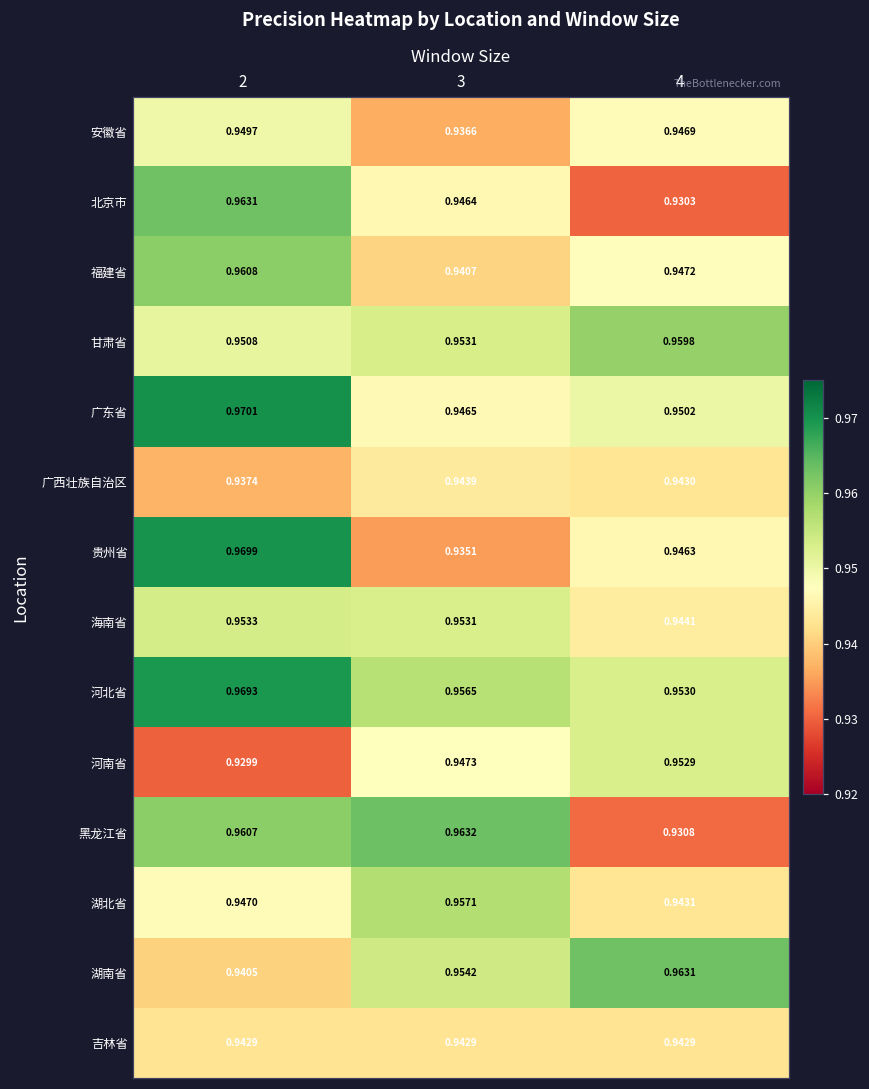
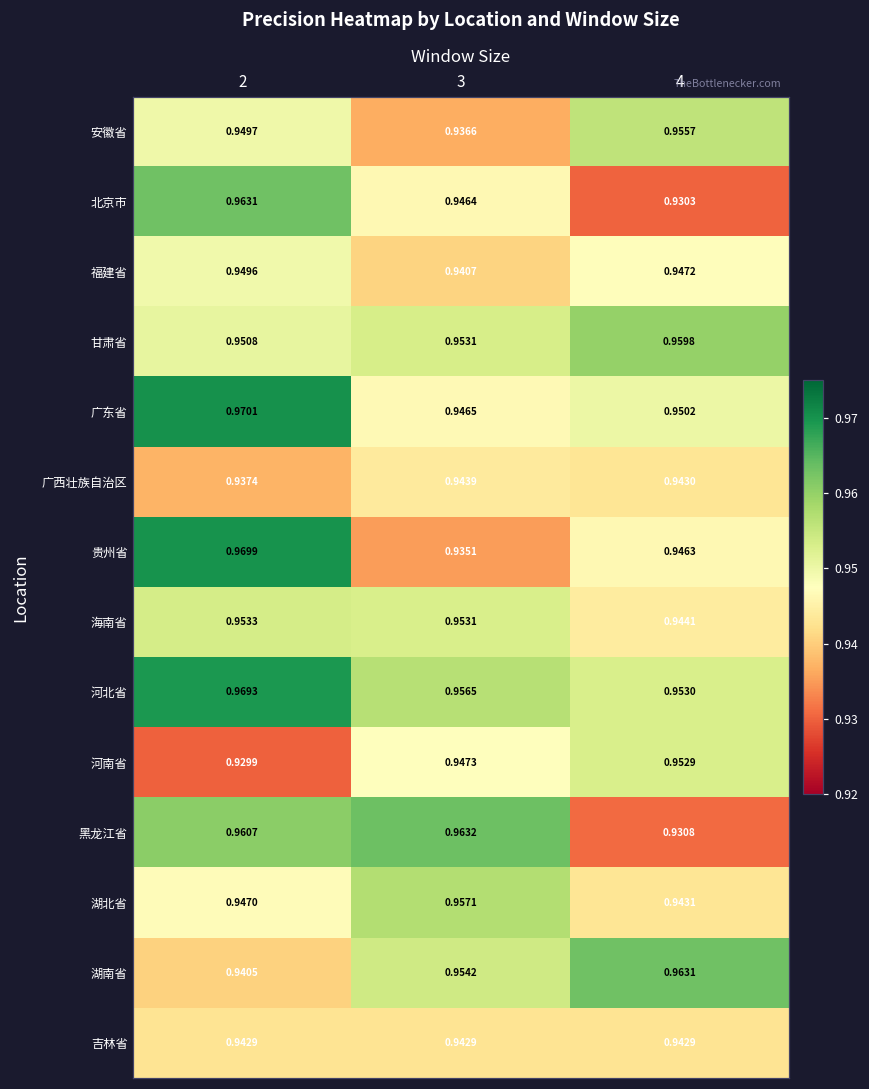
  {
    "安徽省": {
      "2": 0.9497,
      "3": 0.9366,
-     "4": 0.9469
+     "4": 0.9557
    },
    "北京市": {
      "2": 0.9631,
      "3": 0.9464,
      "4": 0.9303
    },
    "福建省": {
-     "2": 0.9608,
+     "2": 0.9496,
      "3": 0.9407,
      "4": 0.9472
    },
    "甘肃省": {
      "2": 0.9508,
      "3": 0.9531,
      "4": 0.9598
    },
    "广东省": {
      "2": 0.9701,
      "3": 0.9465,
      "4": 0.9502
    },
    "广西壮族自治区": {
      "2": 0.9374,
      "3": 0.9439,
      "4": 0.9430
    },
    "贵州省": {
      "2": 0.9699,
      "3": 0.9351,
      "4": 0.9463
    },
    "海南省": {
      "2": 0.9533,
      "3": 0.9531,
      "4": 0.9441
    },
    "河北省": {
      "2": 0.9693,
      "3": 0.9565,
      "4": 0.9530
    },
    "河南省": {
      "2": 0.9299,
      "3": 0.9473,
      "4": 0.9529
    },
    "黑龙江省": {
      "2": 0.9607,
      "3": 0.9632,
      "4": 0.9308
    },
    "湖北省": {
      "2": 0.9470,
      "3": 0.9571,
      "4": 0.9431
    },
    "湖南省": {
      "2": 0.9405,
      "3": 0.9542,
      "4": 0.9631
    },
    "吉林省": {
      "2": 0.9429,
      "3": 0.9429,
      "4": 0.9429
    }
  }
